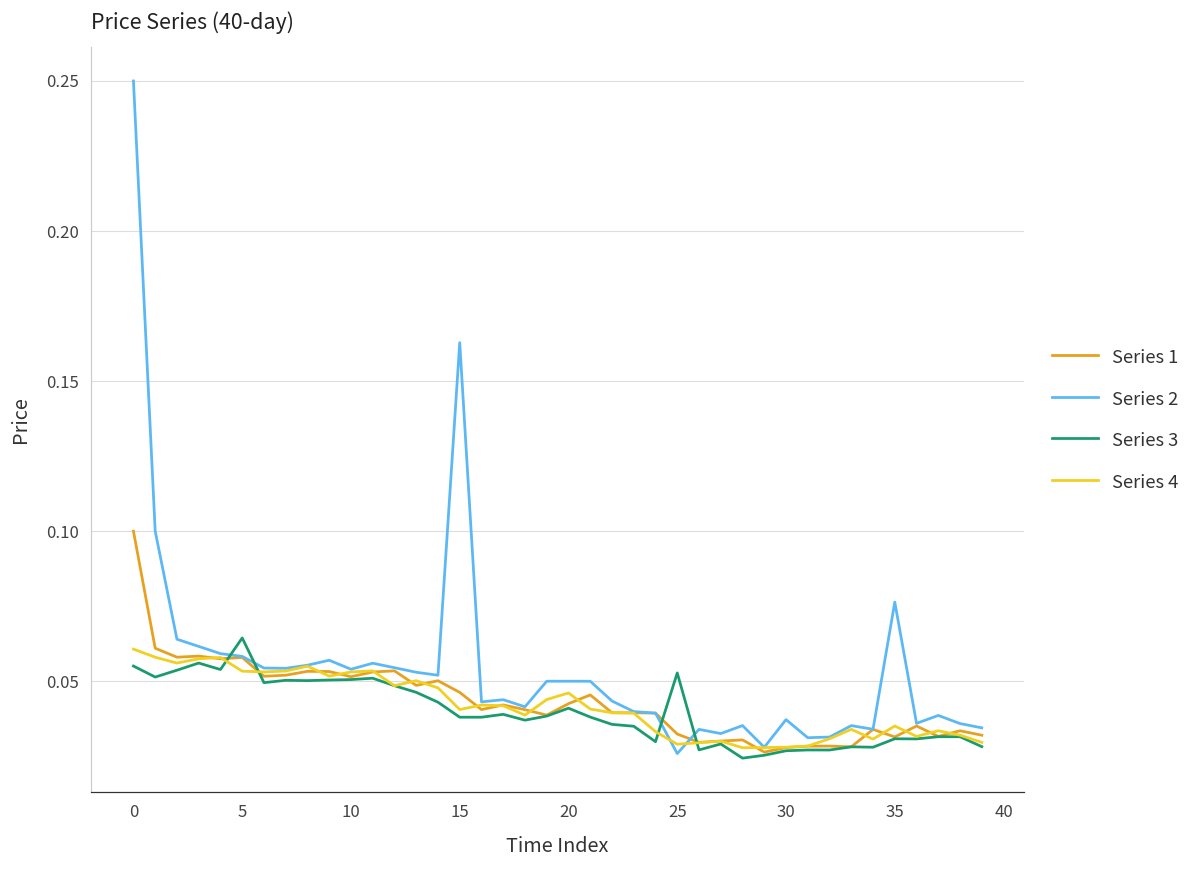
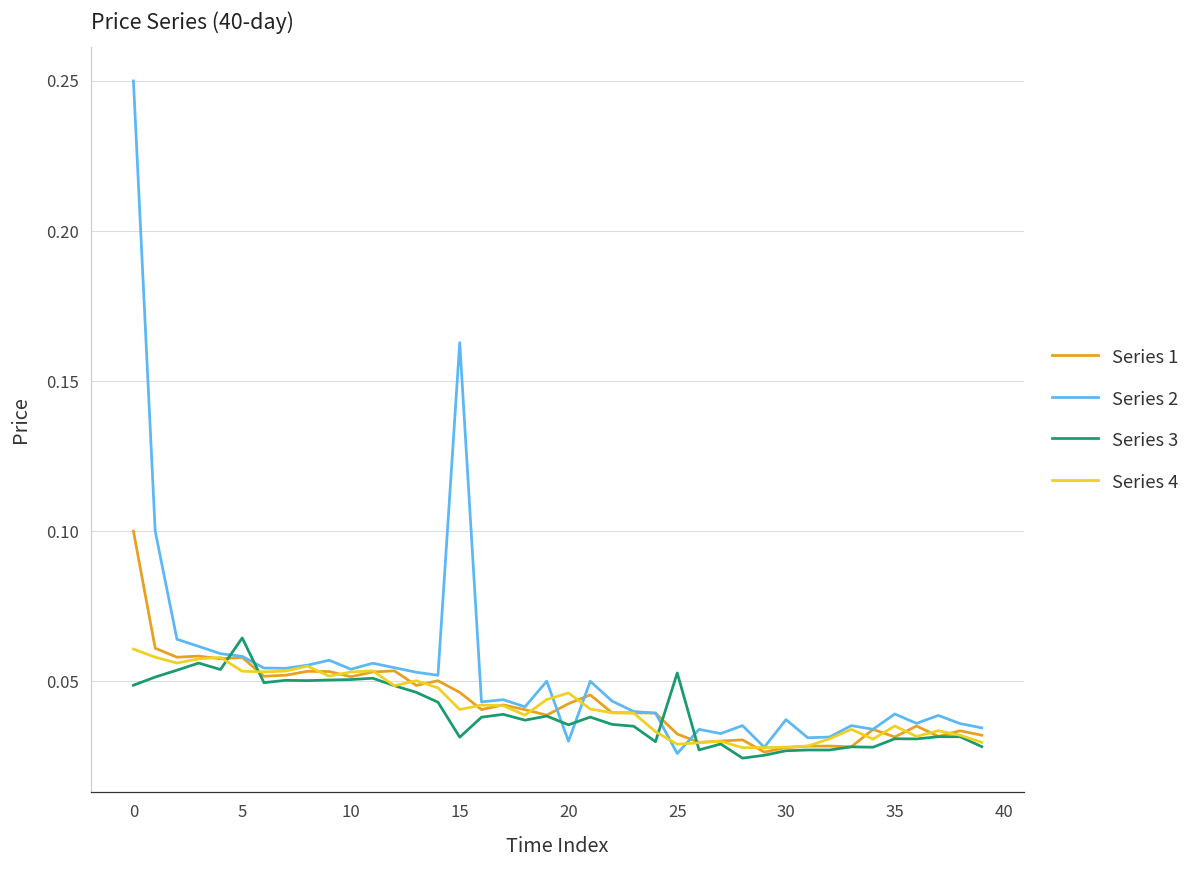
  {
    "Series 2": {
      "0": 0.250,
      "15": 0.163,
-     "20": 0.05,
+     "20": 0.03,
      "25": 0.026,
      "30": 0.037,
-     "35": 0.076
+     "35": 0.039
    },
    "Series 3": {
-     "0": 0.055,
+     "0": 0.049,
      "5": 0.064,
      "10": 0.051,
-     "15": 0.038,
-     "20": 0.041,
+     "15": 0.031,
+     "20": 0.035,
      "25": 0.053,
      "30": 0.027
    }
  }
